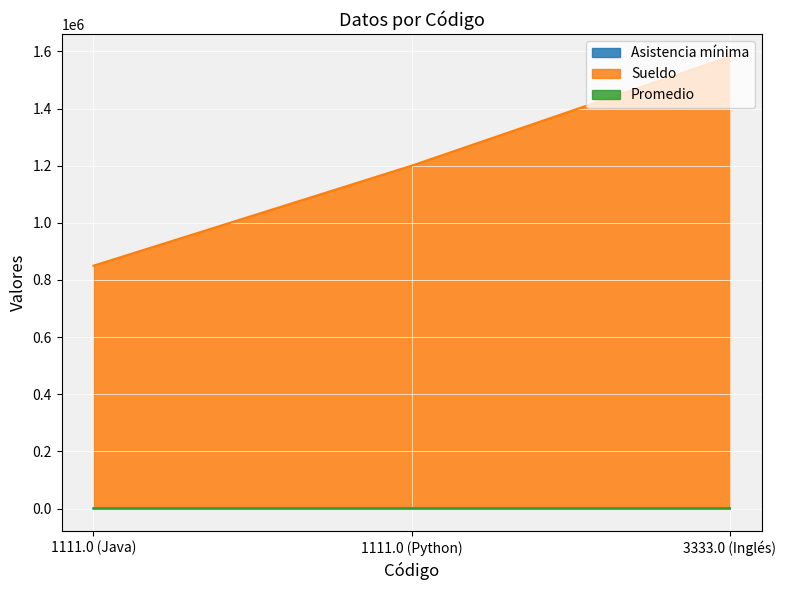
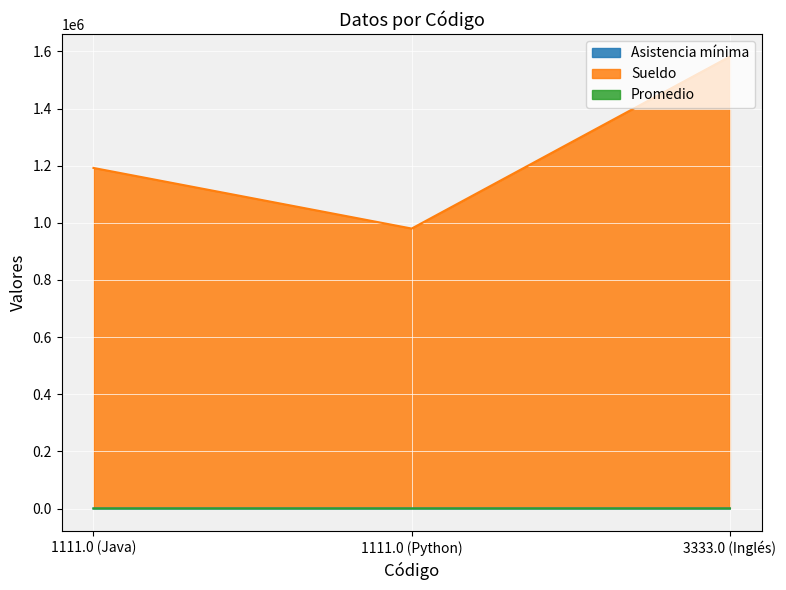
  {
    "Promedio": {
      "1111.0 (Java)": 0,
      "1111.0 (Python)": 0,
      "3333.0 (Inglés)": 0
    },
    "Sueldo": {
-     "1111.0 (Java)": 850000,
-     "1111.0 (Python)": 1200000
+     "1111.0 (Java)": 1190000,
+     "1111.0 (Python)": 980000
    }
  }
